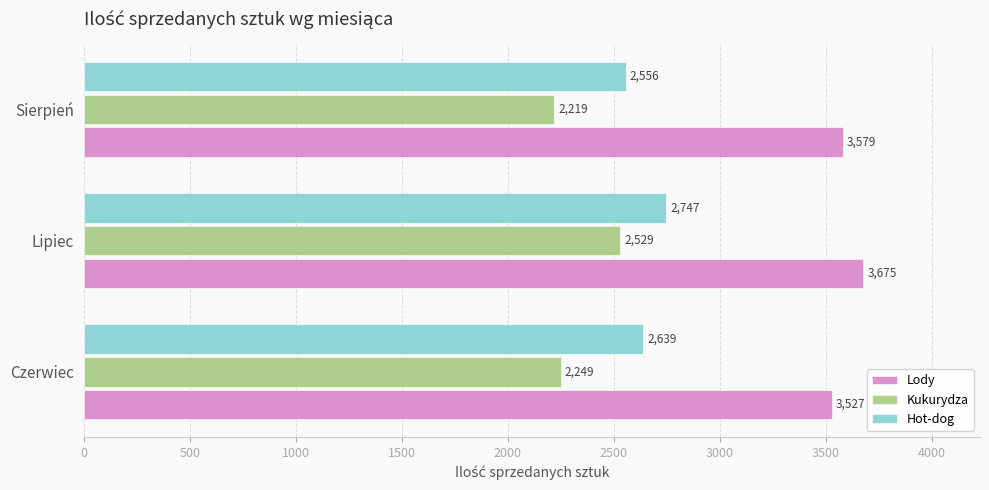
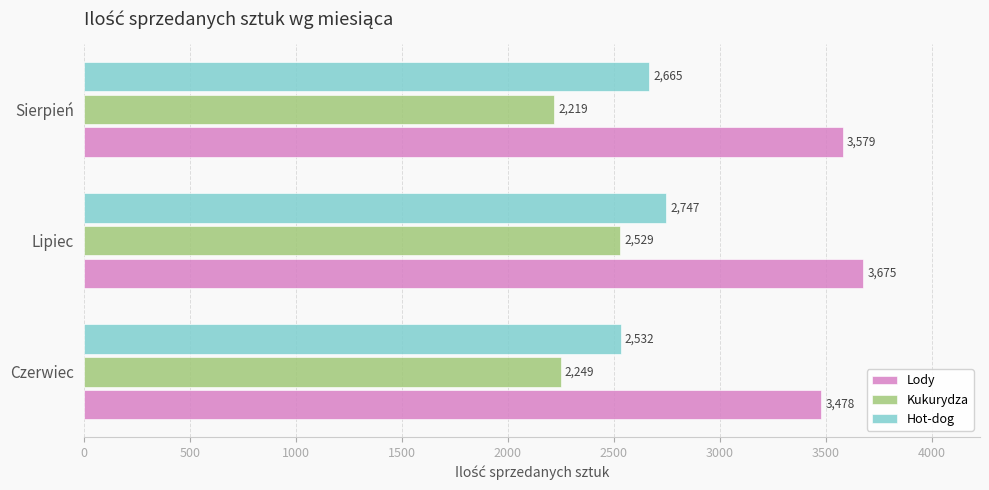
  {
    "Lody": {
      "Sierpień": "3,579",
      "Lipiec": "3,675",
-     "Czerwiec": "3,527"
+     "Czerwiec": "3,478"
    },
    "Kukurydza": {
      "Sierpień": "2,219",
      "Lipiec": "2,529",
      "Czerwiec": "2,249"
    },
    "Hot-dog": {
-     "Sierpień": "2,556",
+     "Sierpień": "2,665",
      "Lipiec": "2,747",
-     "Czerwiec": "2,639"
+     "Czerwiec": "2,532"
    }
  }
